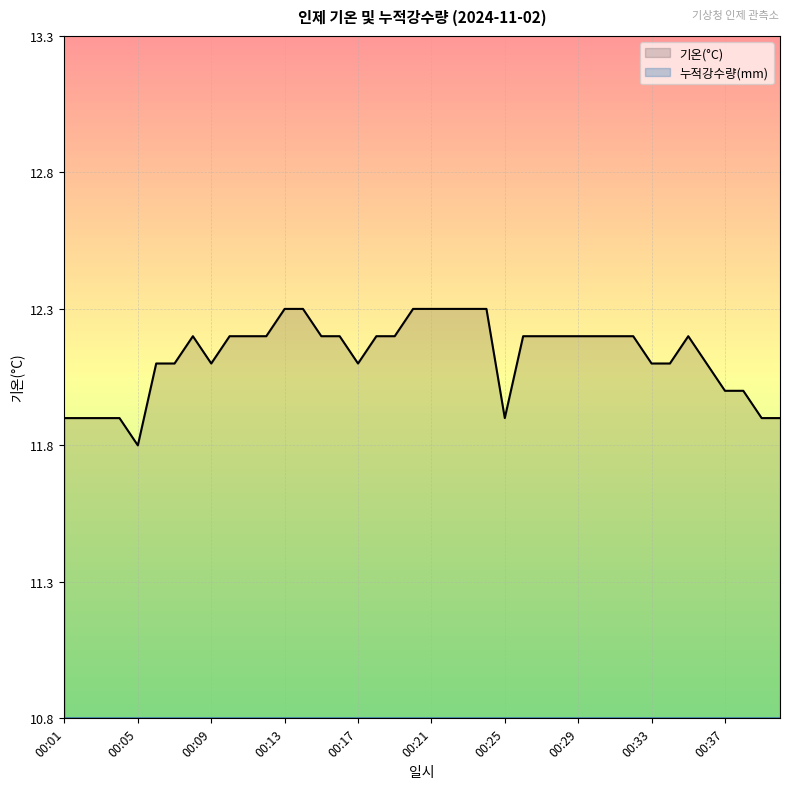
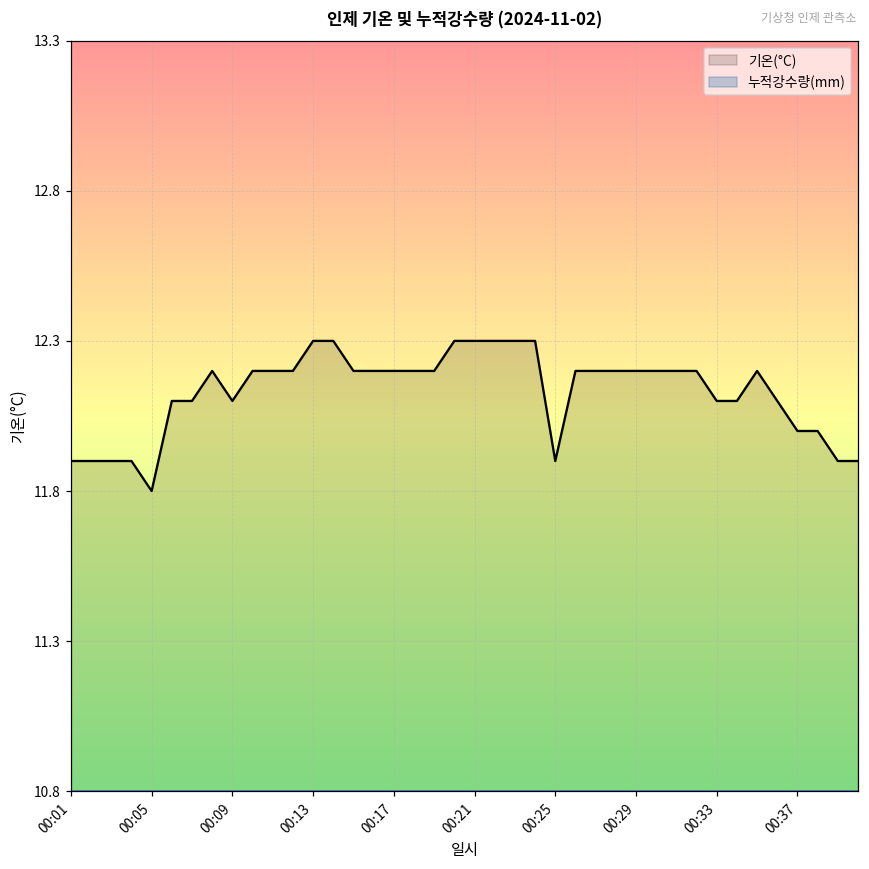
  {
    "기온(°C)": {
      "00:01": 11.9,
      "00:05": 11.8,
      "00:09": 12.1,
      "00:13": 12.3,
-     "00:17": 12.1,
+     "00:17": 12.2,
      "00:21": 12.3,
      "00:25": 11.9,
      "00:29": 12.2,
      "00:33": 12.1,
      "00:37": 12.0
    },
    "누적강수량(mm)": {
      "00:01": 10.8,
      "00:05": 10.8,
      "00:09": 10.8,
      "00:13": 10.8,
      "00:17": 10.8,
      "00:21": 10.8,
      "00:25": 10.8,
      "00:29": 10.8,
      "00:33": 10.8,
      "00:37": 10.8
    }
  }
